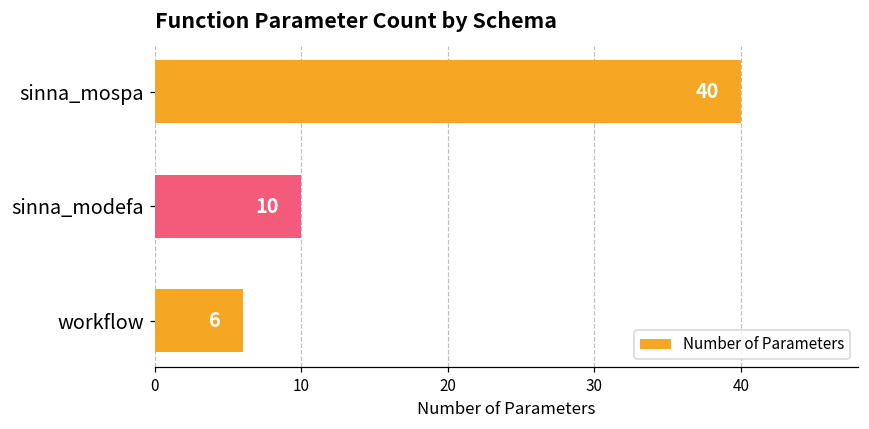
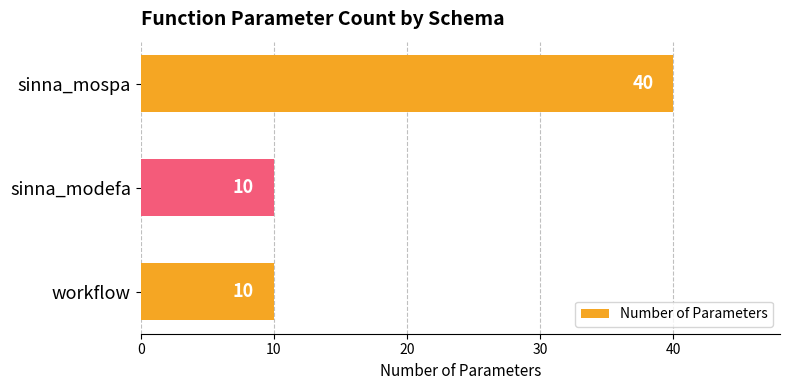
  {
    "sinna_mospa": 40,
    "sinna_modefa": 10,
-   "workflow": 6
+   "workflow": 10
  }
